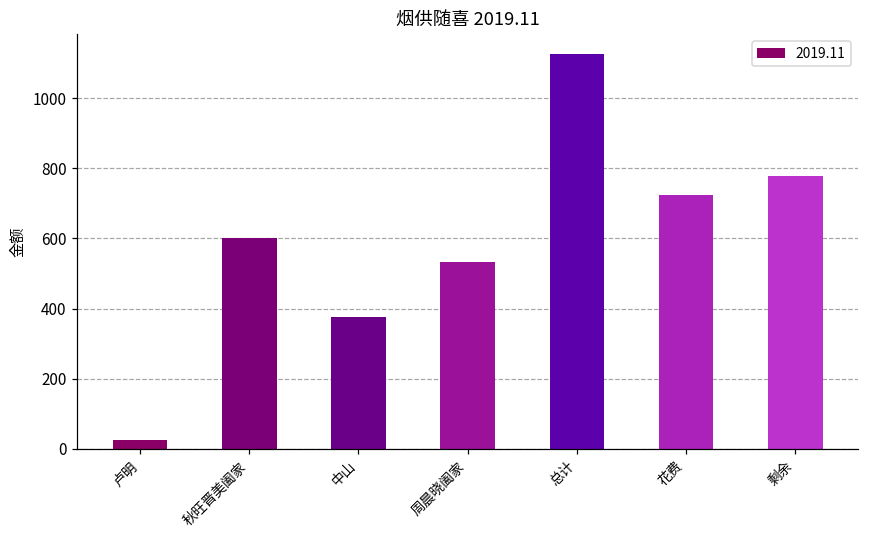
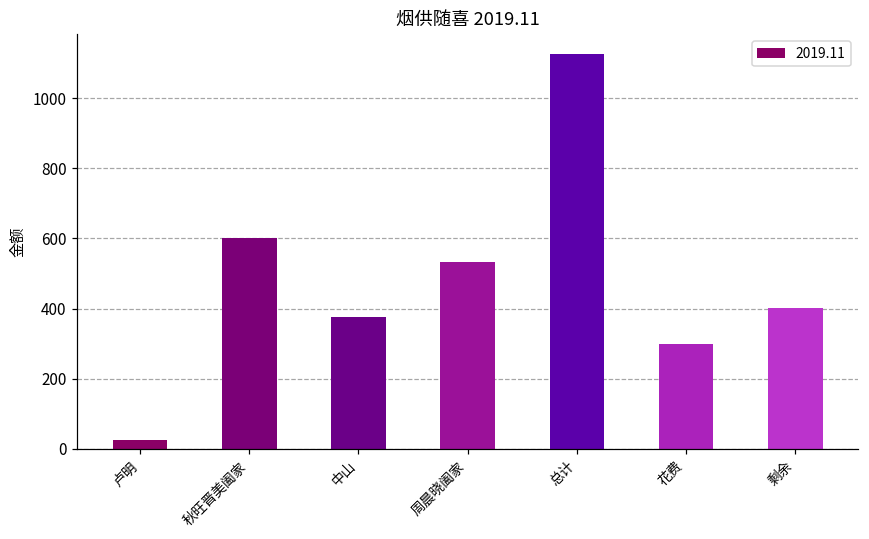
  {
    "卢明": 20,
    "秋旺晋美阖家": 600,
    "中山": 380,
    "周晨晓阖家": 530,
    "总计": 1130,
-   "花费": 720,
-   "剩余": 780
+   "花费": 300,
+   "剩余": 400
  }
